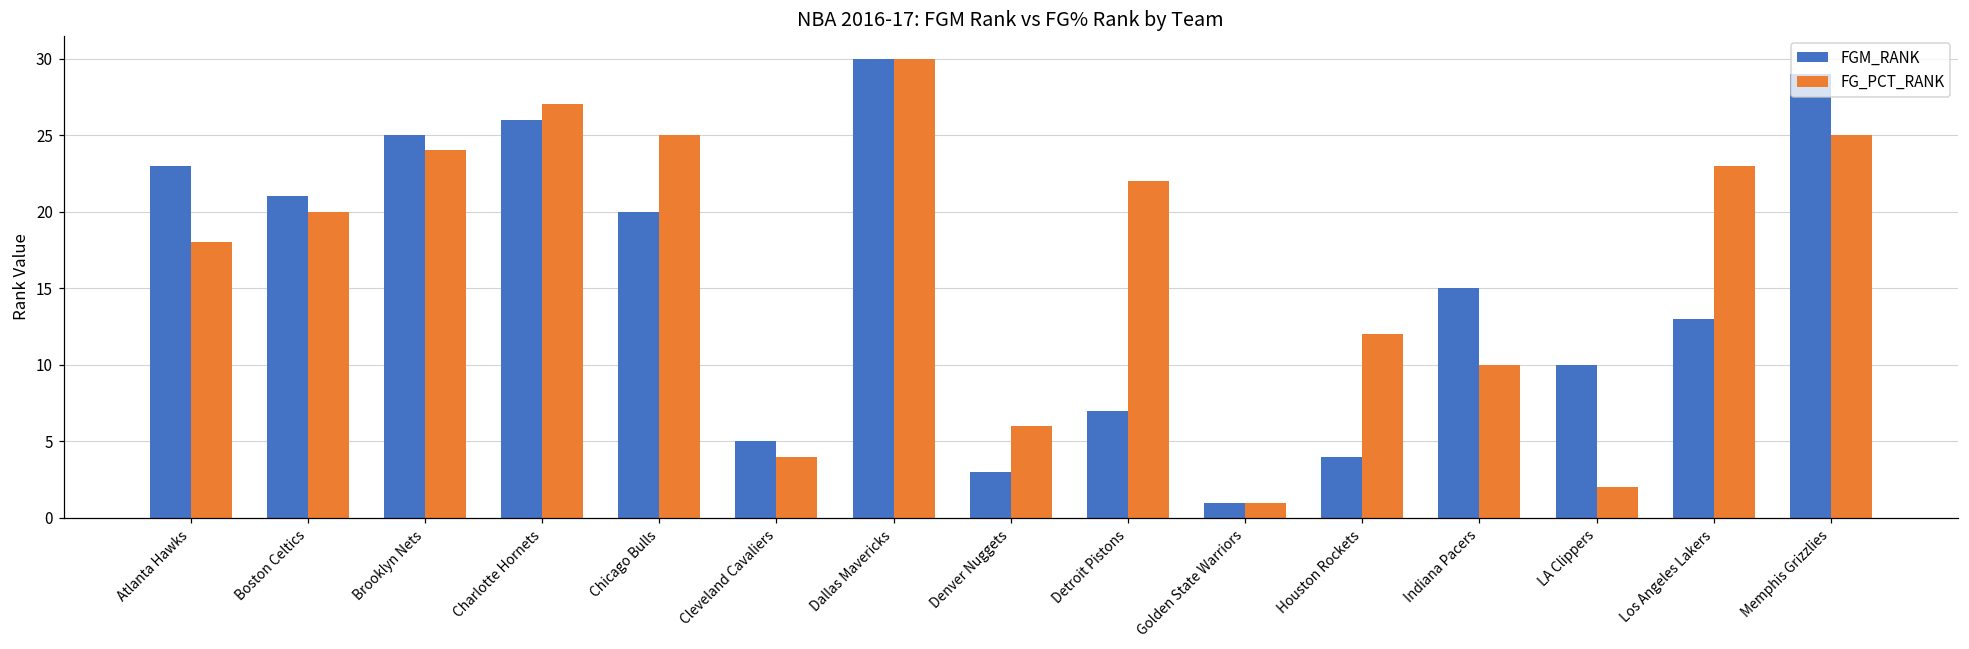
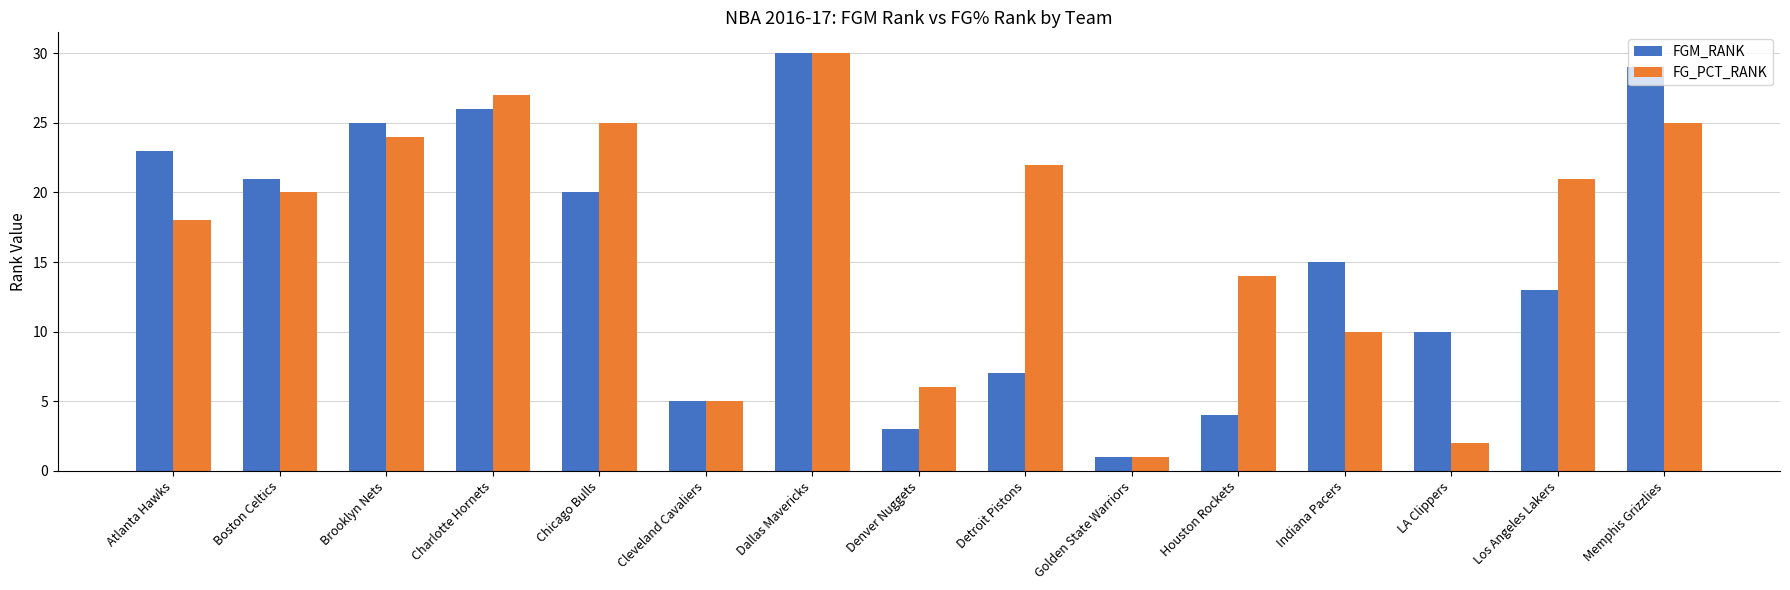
  {
    "FGM_RANK": {
      "Atlanta Hawks": 23,
      "Boston Celtics": 21,
      "Brooklyn Nets": 25,
      "Charlotte Hornets": 26,
      "Chicago Bulls": 20,
      "Cleveland Cavaliers": 5,
      "Dallas Mavericks": 30,
      "Denver Nuggets": 3,
      "Detroit Pistons": 7,
      "Golden State Warriors": 1,
      "Houston Rockets": 4,
      "Indiana Pacers": 15,
      "LA Clippers": 10,
      "Los Angeles Lakers": 13
    },
    "FG_PCT_RANK": {
      "Atlanta Hawks": 18,
      "Boston Celtics": 20,
      "Brooklyn Nets": 24,
      "Charlotte Hornets": 27,
      "Chicago Bulls": 25,
-     "Cleveland Cavaliers": 4,
+     "Cleveland Cavaliers": 5,
      "Dallas Mavericks": 30,
      "Denver Nuggets": 6,
      "Detroit Pistons": 22,
      "Golden State Warriors": 1,
-     "Houston Rockets": 12,
+     "Houston Rockets": 14,
      "Indiana Pacers": 10,
      "LA Clippers": 2,
-     "Los Angeles Lakers": 23,
+     "Los Angeles Lakers": 21,
      "Memphis Grizzlies": 25
    }
  }
